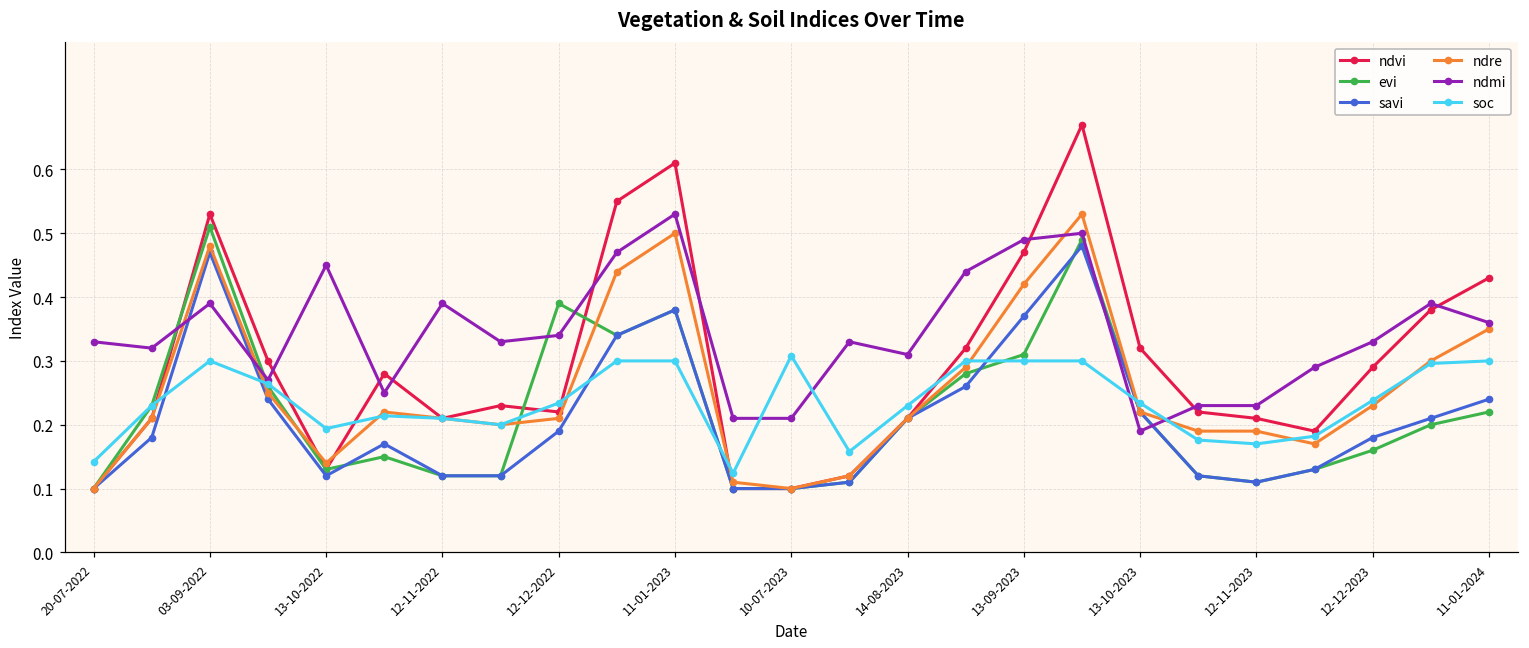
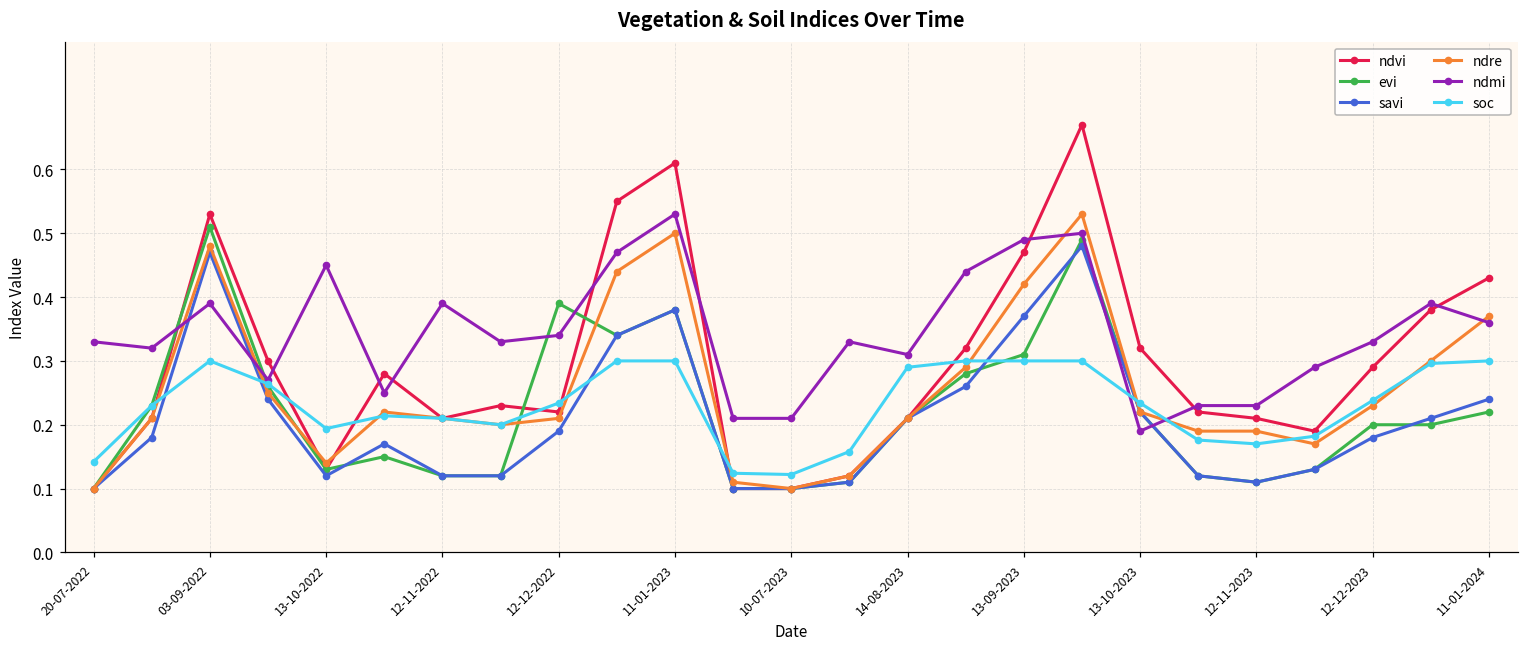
  {
    "ndvi": {
      "03-09-2022": 0.53,
      "12-12-2022": 0.22,
      "11-01-2023": 0.61,
      "13-09-2023": 0.47,
      "13-10-2023": 0.32,
      "12-11-2023": 0.21,
      "12-12-2023": 0.29,
      "11-01-2024": 0.43
    },
    "evi": {
      "03-09-2022": 0.51,
      "12-12-2022": 0.39,
      "13-09-2023": 0.31,
-     "12-12-2023": 0.16,
+     "12-12-2023": 0.20,
      "11-01-2024": 0.22
    },
    "savi": {
      "03-09-2022": 0.47,
      "13-10-2022": 0.12,
      "12-12-2022": 0.19,
      "13-09-2023": 0.37,
      "12-12-2023": 0.18,
      "11-01-2024": 0.24
    },
    "ndre": {
      "03-09-2022": 0.48,
      "13-10-2022": 0.14,
      "12-12-2022": 0.21,
      "11-01-2023": 0.50,
      "13-09-2023": 0.42,
      "12-11-2023": 0.19,
      "12-12-2023": 0.23,
-     "11-01-2024": 0.35
+     "11-01-2024": 0.37
    },
    "ndmi": {
      "20-07-2022": 0.33,
      "03-09-2022": 0.39,
      "13-10-2022": 0.45,
      "12-11-2022": 0.39,
      "12-12-2022": 0.34,
      "11-01-2023": 0.53,
      "10-07-2023": 0.21,
      "14-08-2023": 0.31,
      "13-09-2023": 0.49,
      "13-10-2023": 0.19,
      "12-11-2023": 0.23,
      "12-12-2023": 0.33,
      "11-01-2024": 0.36
    },
    "soc": {
      "20-07-2022": 0.14,
      "03-09-2022": 0.30,
      "13-10-2022": 0.19,
      "12-12-2022": 0.23,
      "11-01-2023": 0.30,
-     "10-07-2023": 0.31,
-     "14-08-2023": 0.23,
+     "10-07-2023": 0.12,
+     "14-08-2023": 0.29,
      "13-09-2023": 0.30,
      "13-10-2023": 0.23,
      "12-11-2023": 0.17,
      "12-12-2023": 0.24,
      "11-01-2024": 0.30
    }
  }
